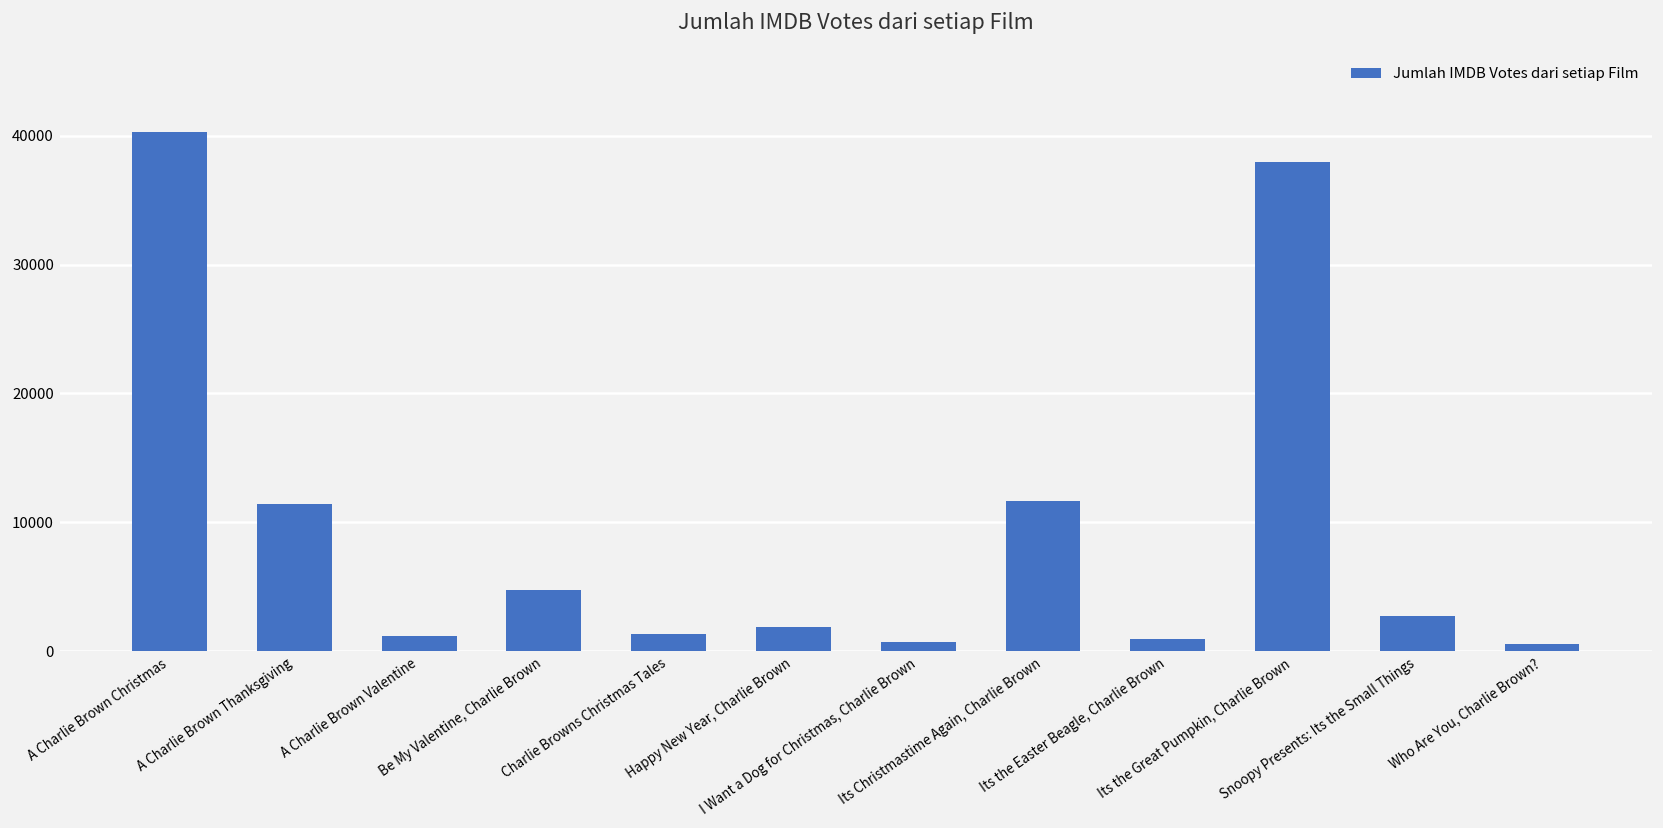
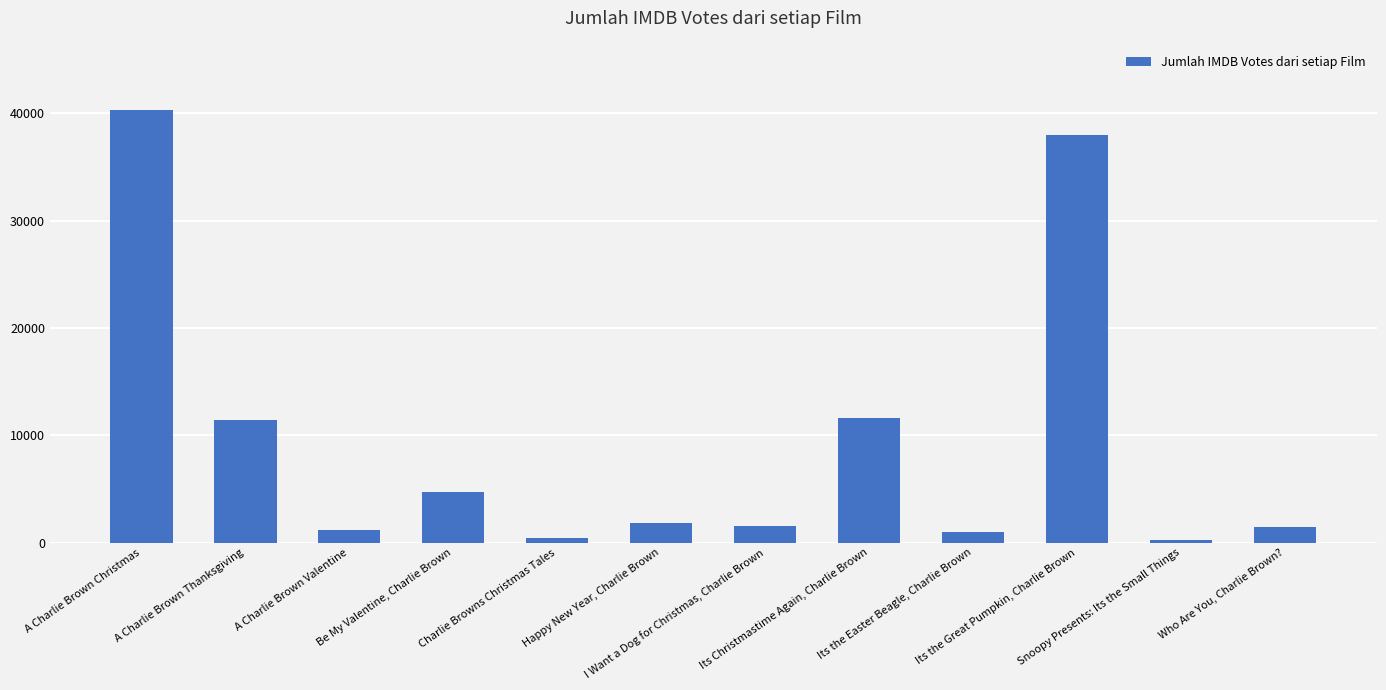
  {
    "A Charlie Brown Christmas": 40300,
    "A Charlie Brown Thanksgiving": 11400,
    "A Charlie Brown Valentine": 1200,
    "Be My Valentine, Charlie Brown": 4700,
-   "Charlie Browns Christmas Tales": 1300,
+   "Charlie Browns Christmas Tales": 400,
    "Happy New Year, Charlie Brown": 1800,
-   "I Want a Dog for Christmas, Charlie Brown": 700,
+   "I Want a Dog for Christmas, Charlie Brown": 1600,
    "Its Christmastime Again, Charlie Brown": 11600,
    "Its the Easter Beagle, Charlie Brown": 1000,
    "Its the Great Pumpkin, Charlie Brown": 38000,
-   "Snoopy Presents: Its the Small Things": 2700,
-   "Who Are You, Charlie Brown?": 600
+   "Snoopy Presents: Its the Small Things": 200,
+   "Who Are You, Charlie Brown?": 1500
  }
